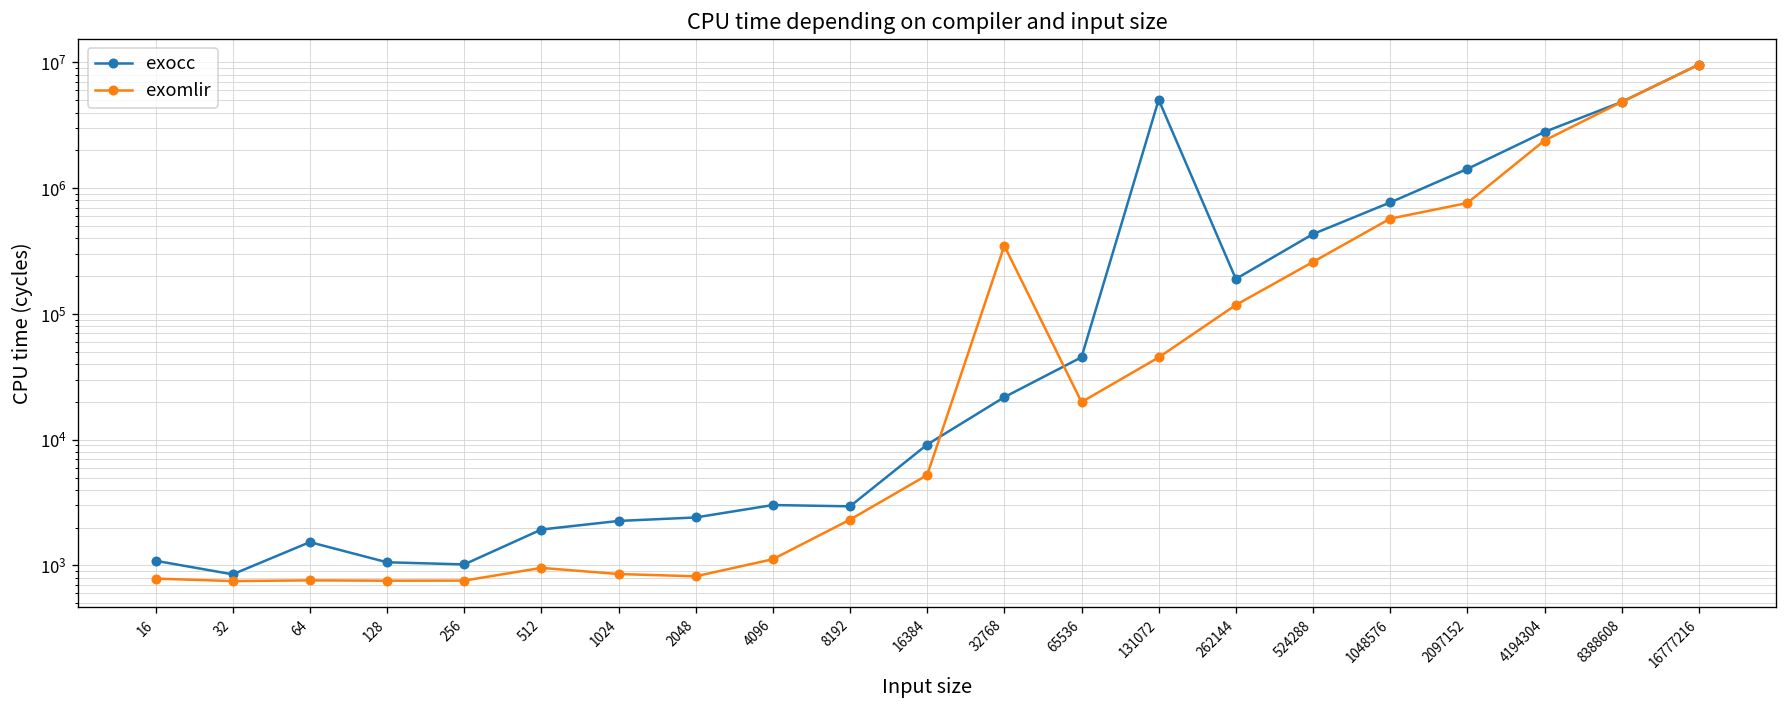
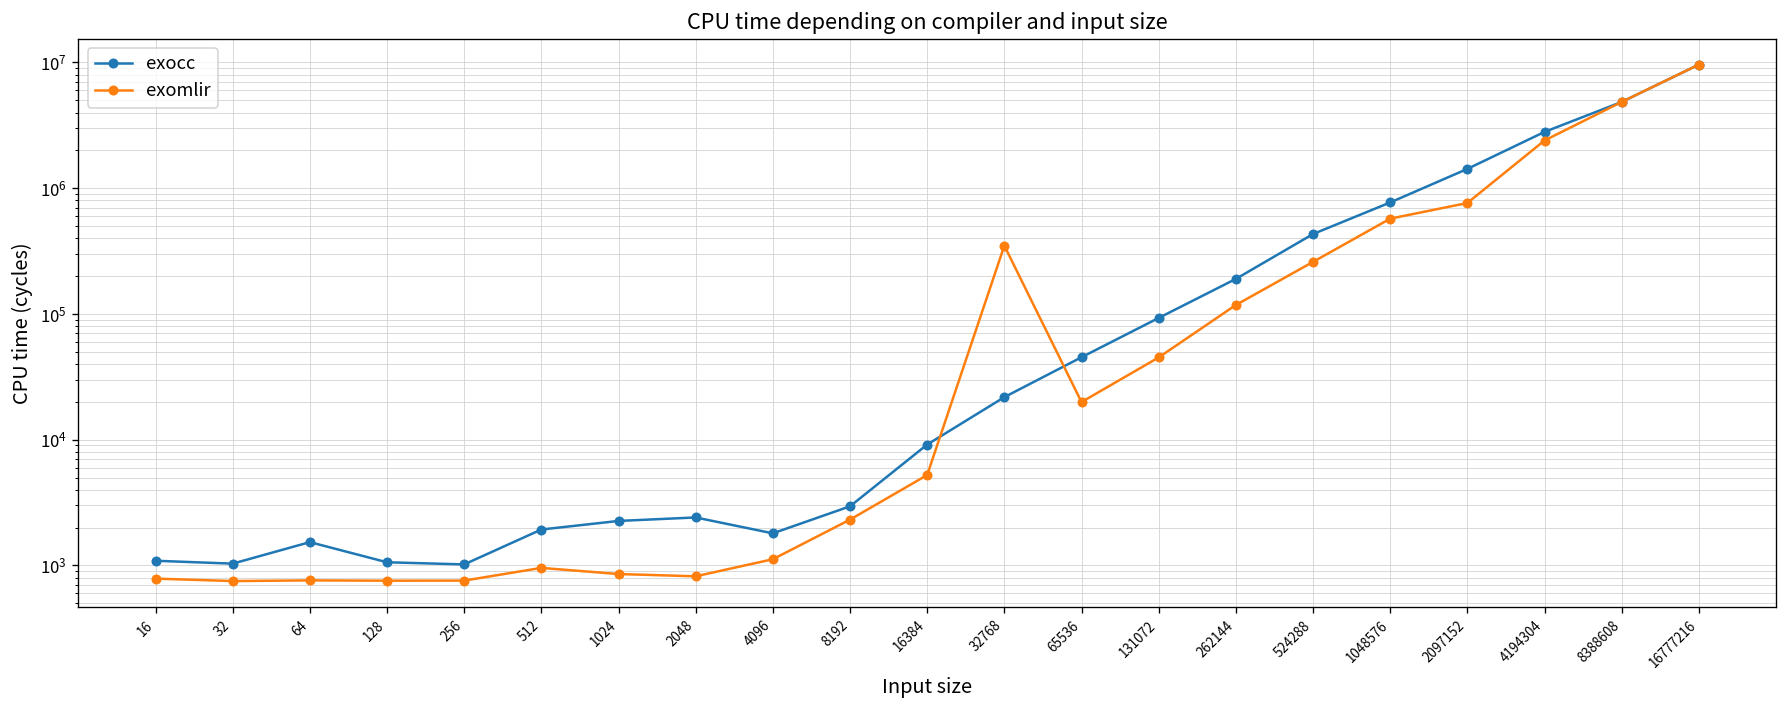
  {
    "exocc": {
      "16": 1100,
-     "32": 900,
+     "32": 1000,
      "64": 1500,
      "128": 1100,
      "256": 1000,
      "512": 1900,
      "1024": 2300,
      "2048": 2400,
-     "4096": 3000,
+     "4096": 1800,
      "8192": 3000,
      "16384": 9000,
      "32768": 22000,
      "65536": 45000,
-     "131072": 5000000,
+     "131072": 90000,
      "262144": 190000,
      "524288": 430000,
      "1048576": 800000,
      "2097152": 1400000,
      "4194304": 2800000
    },
    "exomlir": {
      "16": 800,
      "32": 800,
      "64": 800,
      "128": 800,
      "256": 800,
      "512": 1000,
      "1024": 900,
      "2048": 800,
      "4096": 1100,
      "8192": 2300,
      "16384": 5000,
      "32768": 350000,
      "65536": 20000,
      "131072": 45000,
      "262144": 120000,
      "524288": 260000,
      "1048576": 600000,
      "2097152": 800000,
      "4194304": 2400000
    }
  }
